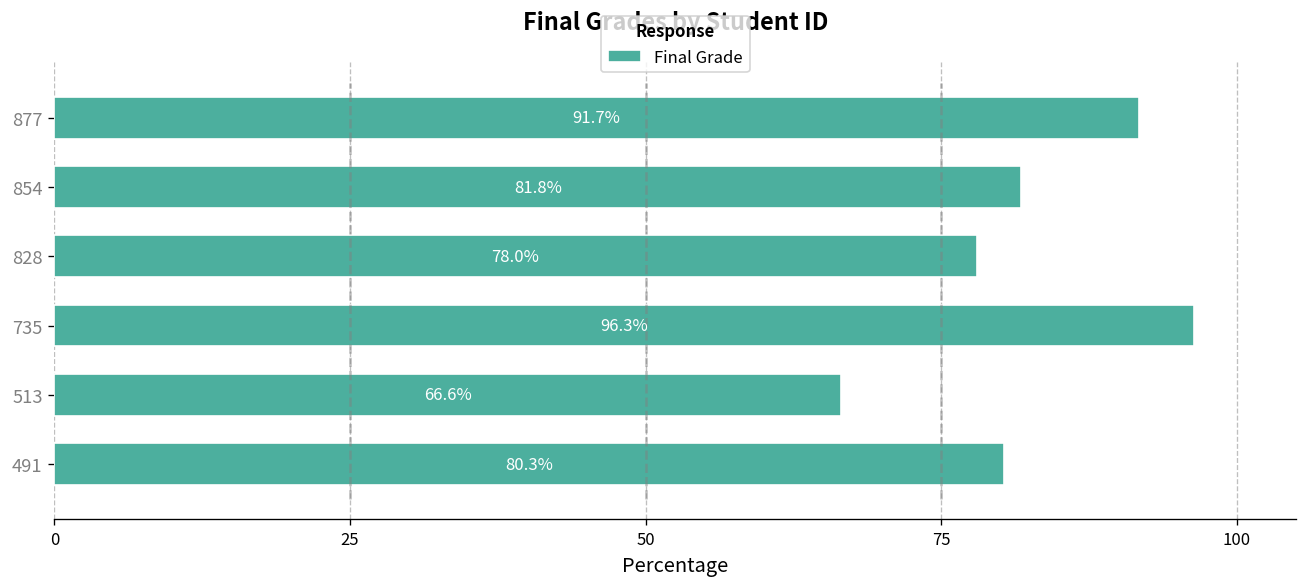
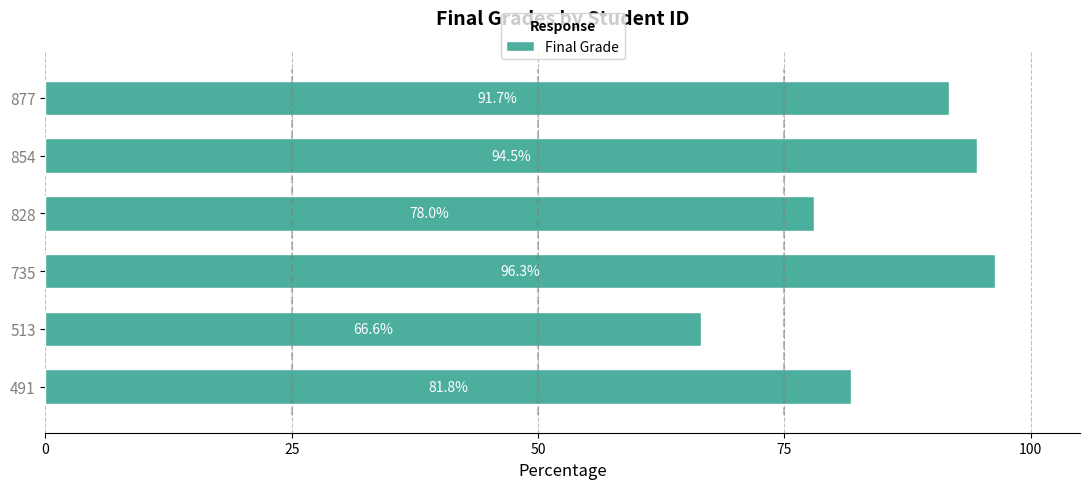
  {
    "877": "91.7%",
-   "854": "81.8%",
+   "854": "94.5%",
    "828": "78.0%",
    "735": "96.3%",
    "513": "66.6%",
-   "491": "80.3%"
+   "491": "81.8%"
  }
